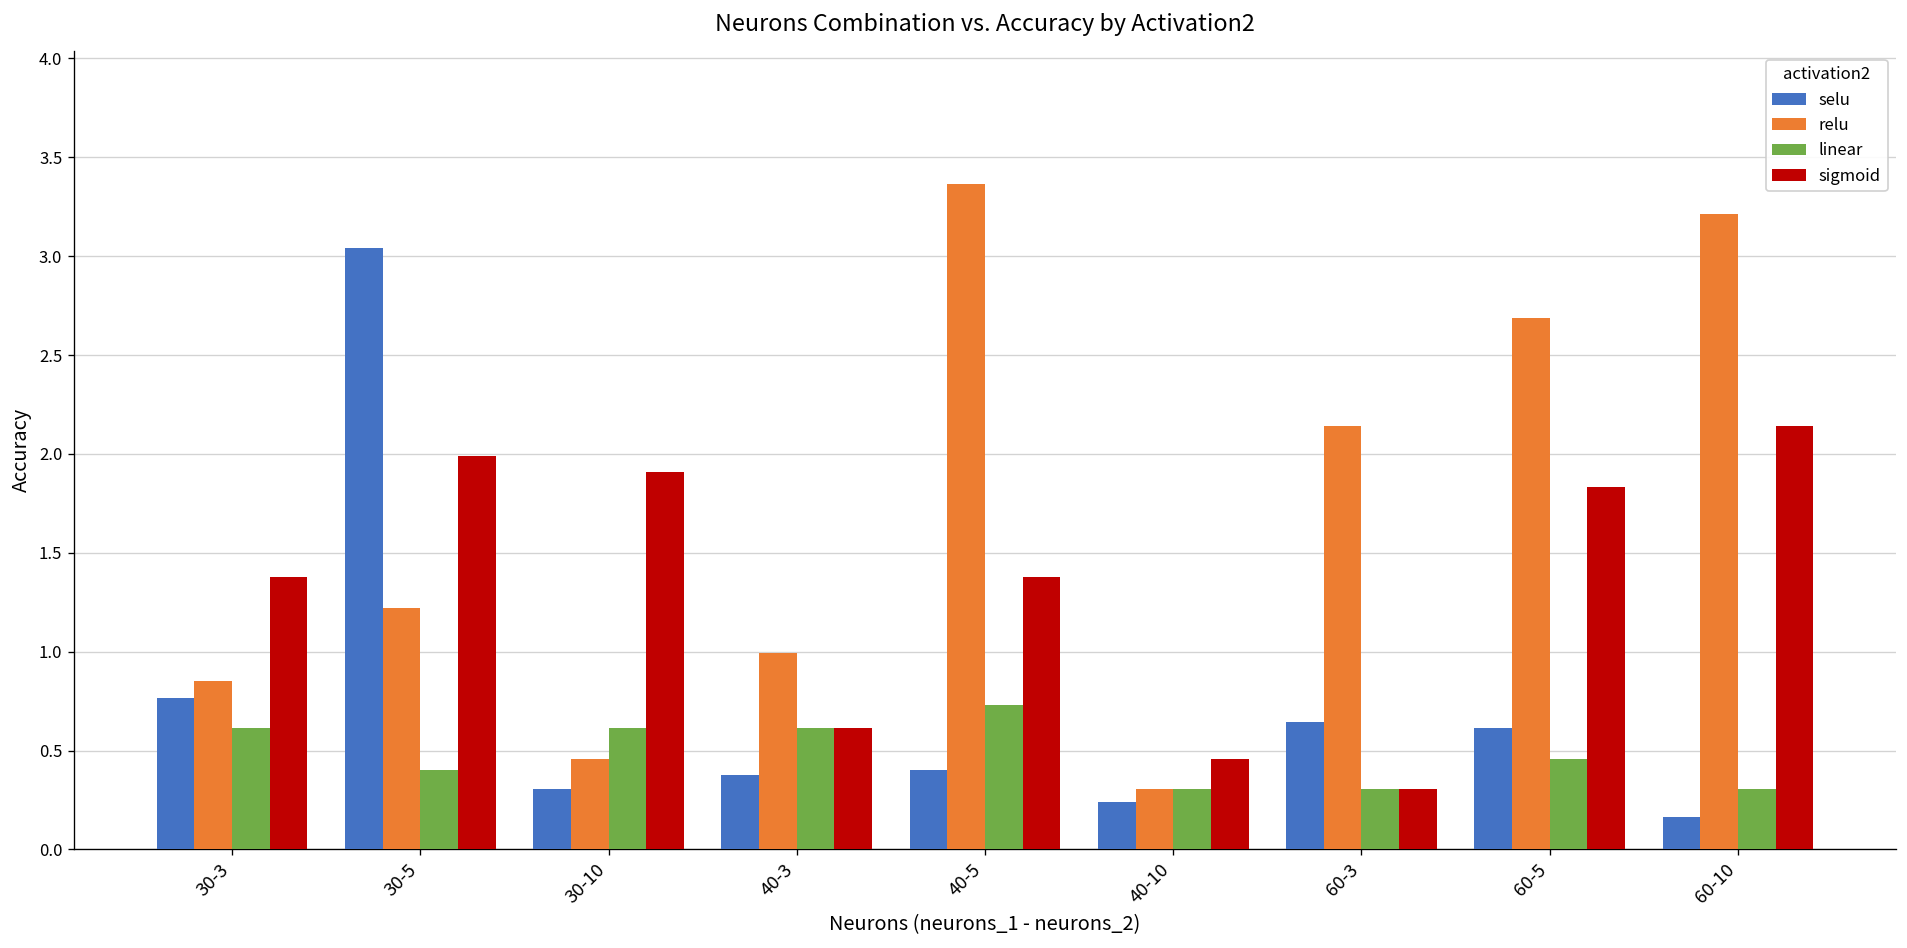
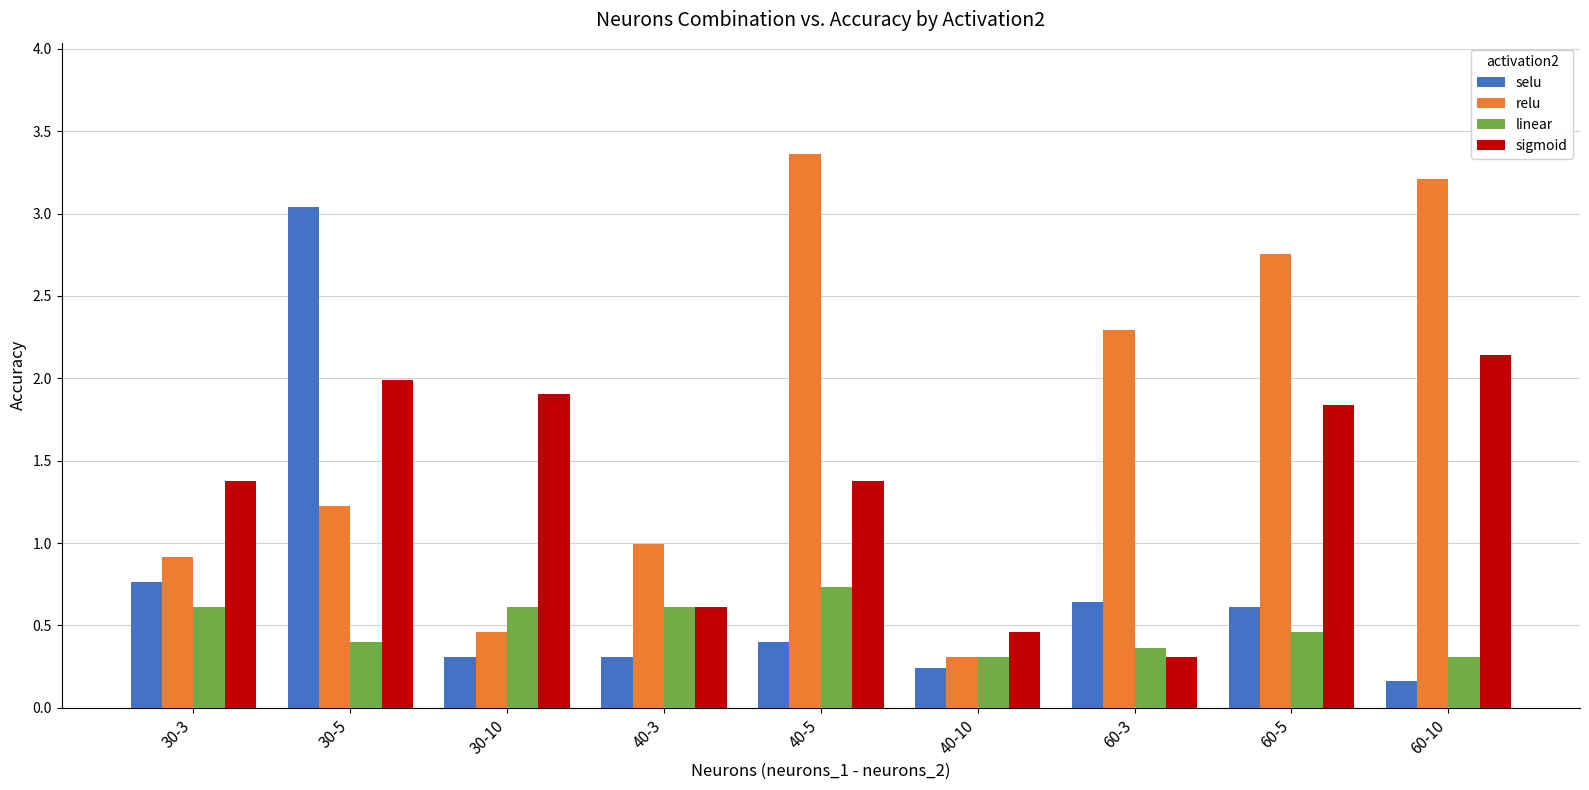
  {
    "selu": {
      "30-3": 0.76,
      "30-5": 3.04,
      "30-10": 0.31,
-     "40-3": 0.38,
+     "40-3": 0.31,
      "40-5": 0.40,
      "40-10": 0.24,
      "60-3": 0.64,
      "60-5": 0.61,
      "60-10": 0.17
    },
    "relu": {
-     "30-3": 0.85,
+     "30-3": 0.92,
      "30-5": 1.22,
      "30-10": 0.46,
      "40-3": 0.99,
      "40-5": 3.36,
      "40-10": 0.31,
-     "60-3": 2.14,
-     "60-5": 2.69,
+     "60-3": 2.29,
+     "60-5": 2.75,
      "60-10": 3.21
    },
    "linear": {
      "30-3": 0.61,
      "30-5": 0.40,
      "30-10": 0.61,
      "40-3": 0.61,
      "40-5": 0.73,
      "40-10": 0.31,
-     "60-3": 0.31,
+     "60-3": 0.36,
      "60-5": 0.46,
      "60-10": 0.31
    },
    "sigmoid": {
      "30-3": 1.38,
      "30-5": 1.99,
      "30-10": 1.91,
      "40-3": 0.61,
      "40-5": 1.38,
      "40-10": 0.46,
      "60-3": 0.31,
      "60-5": 1.83,
      "60-10": 2.14
    }
  }
